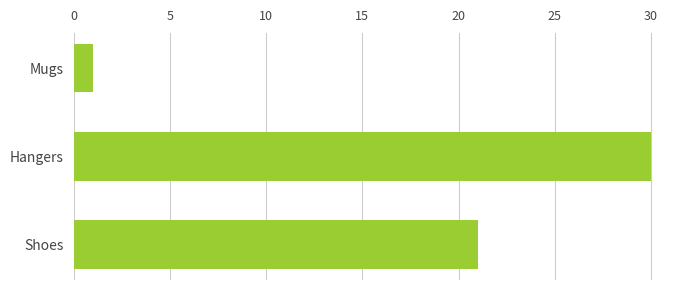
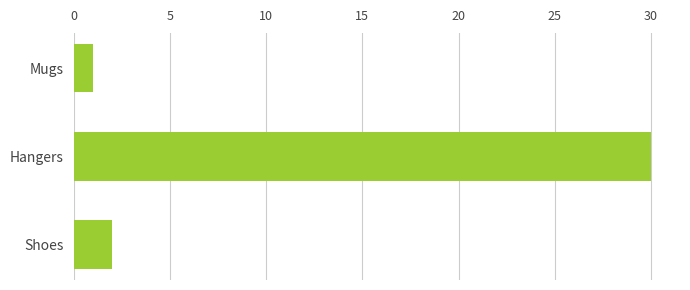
  {
    "Mugs": 1,
    "Hangers": 30,
-   "Shoes": 21
+   "Shoes": 2
  }
